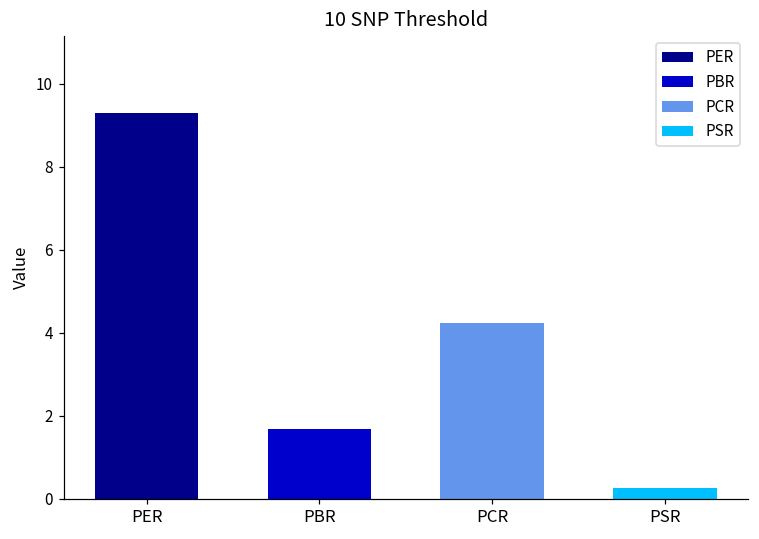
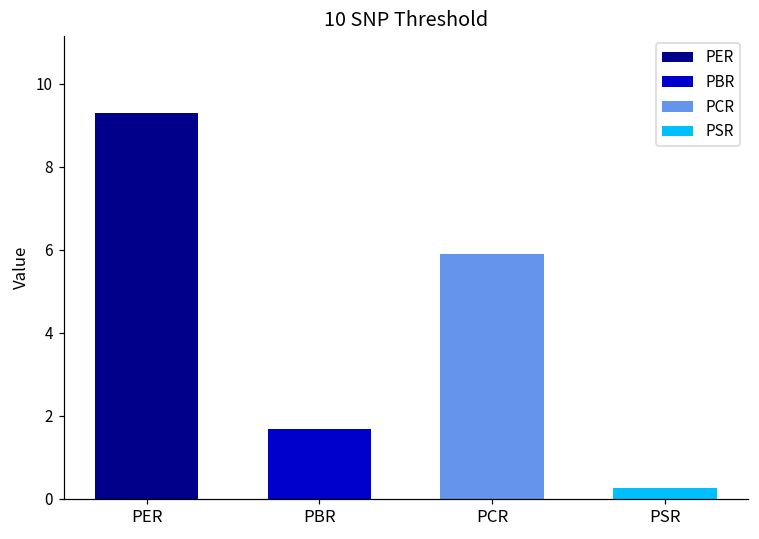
  {
    "PER": 9.3,
    "PBR": 1.7,
-   "PCR": 4.2,
+   "PCR": 5.9,
    "PSR": 0.3
  }
